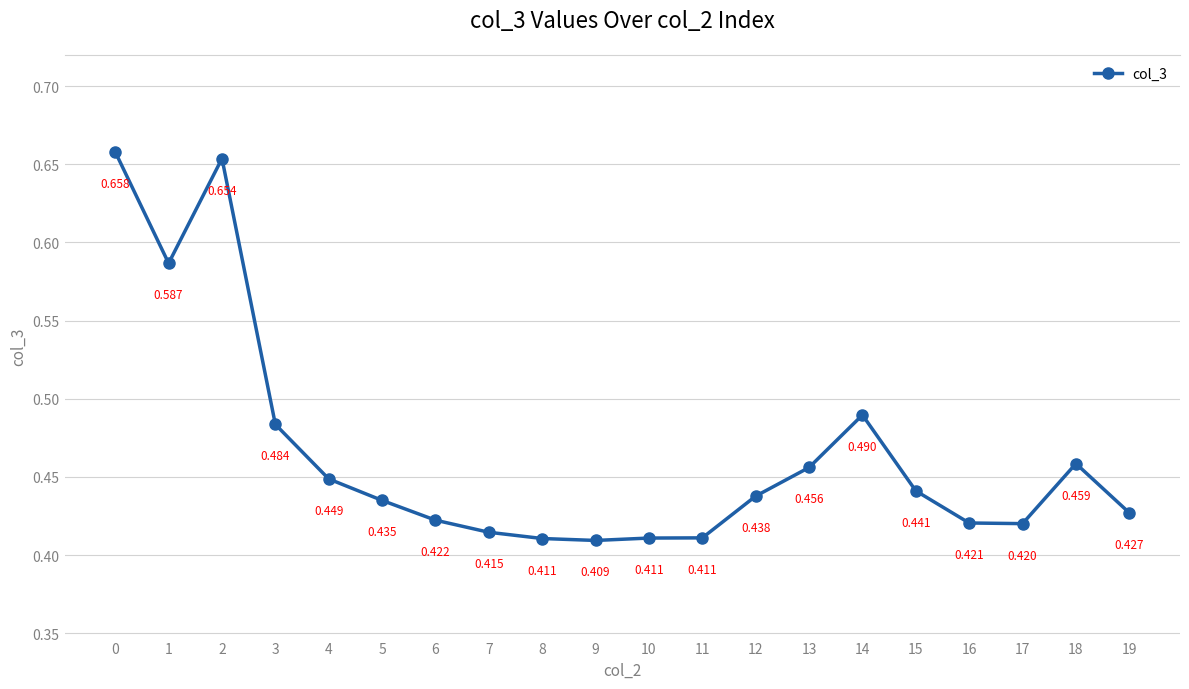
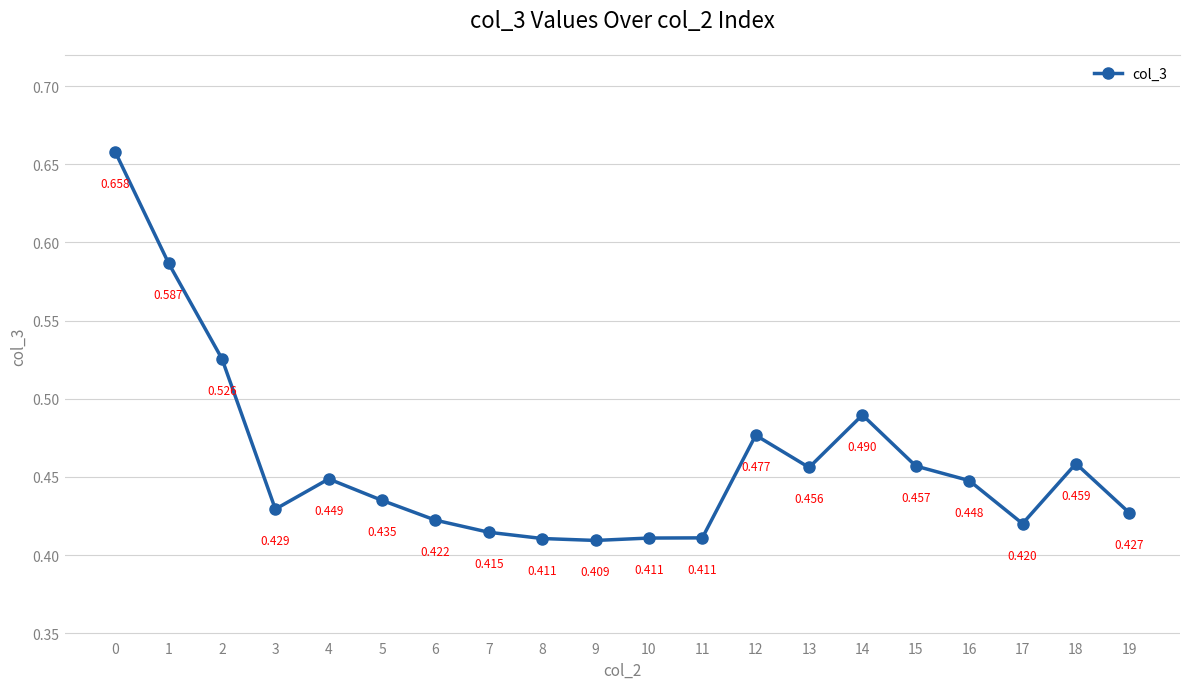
  {
    "0": 0.658,
    "1": 0.587,
-   "2": 0.654,
-   "3": 0.484,
+   "2": 0.526,
+   "3": 0.429,
    "4": 0.449,
    "5": 0.435,
    "6": 0.422,
    "7": 0.415,
    "8": 0.411,
    "9": 0.409,
    "10": 0.411,
    "11": 0.411,
-   "12": 0.438,
+   "12": 0.477,
    "13": 0.456,
    "14": 0.490,
-   "15": 0.441,
-   "16": 0.421,
+   "15": 0.457,
+   "16": 0.448,
    "17": 0.420,
    "18": 0.459,
    "19": 0.427
  }
